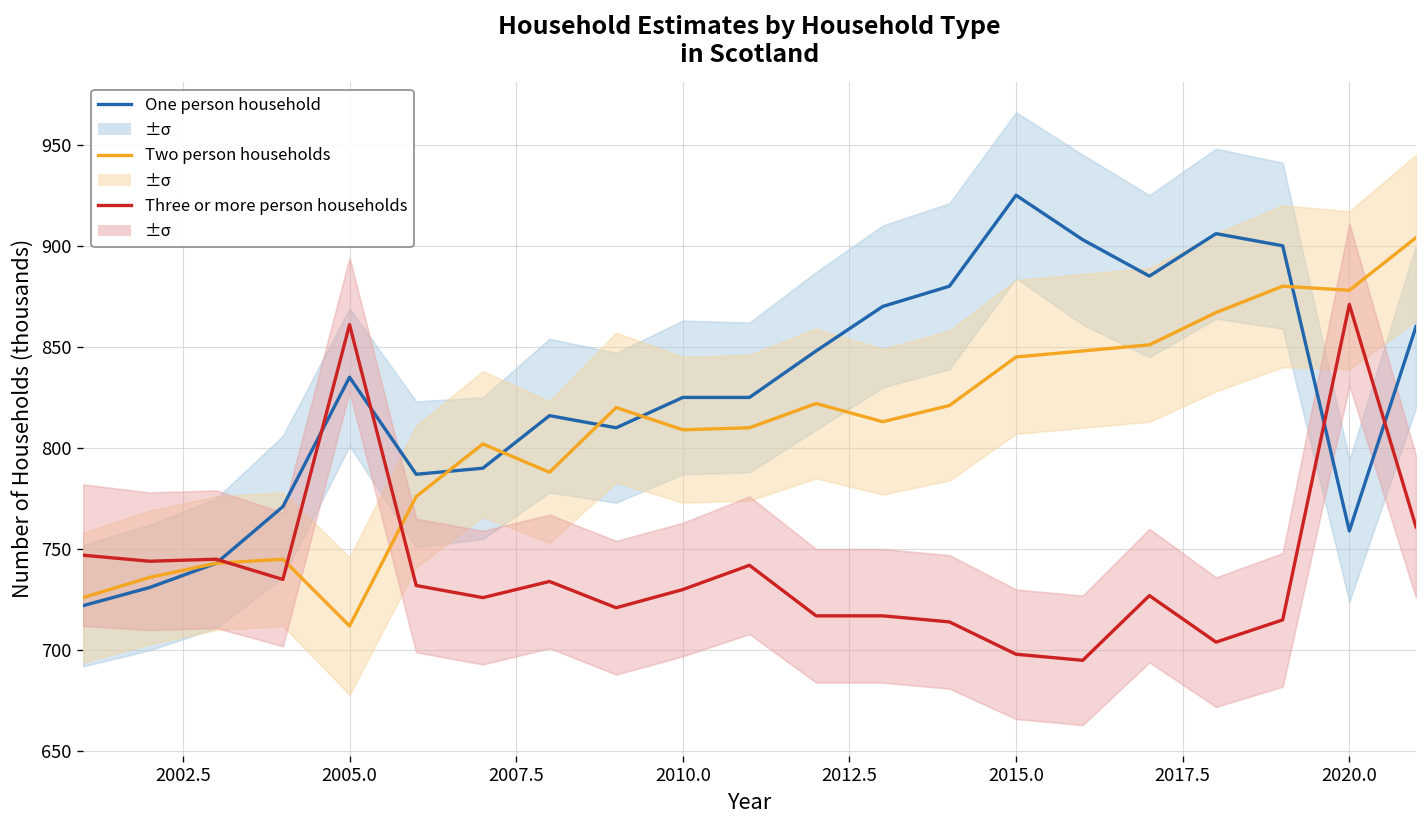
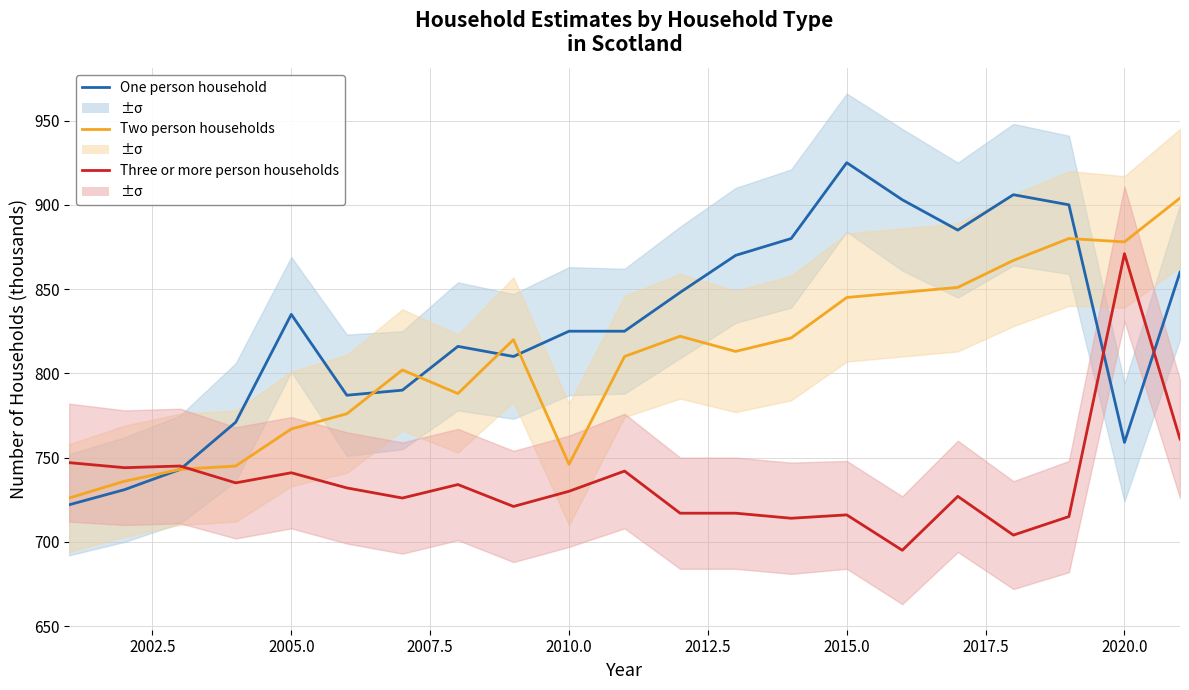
  {
    "One person household": {
      "2005.0": 835,
      "2010.0": 825,
      "2015.0": 925,
      "2020.0": 759
    },
    "Two person households": {
-     "2005.0": 712,
-     "2010.0": 809,
+     "2005.0": 767,
+     "2010.0": 746,
      "2015.0": 845,
      "2020.0": 878
    },
    "Three or more person households": {
-     "2005.0": 861,
+     "2005.0": 741,
      "2010.0": 730,
-     "2015.0": 698,
+     "2015.0": 716,
      "2020.0": 871
    }
  }
